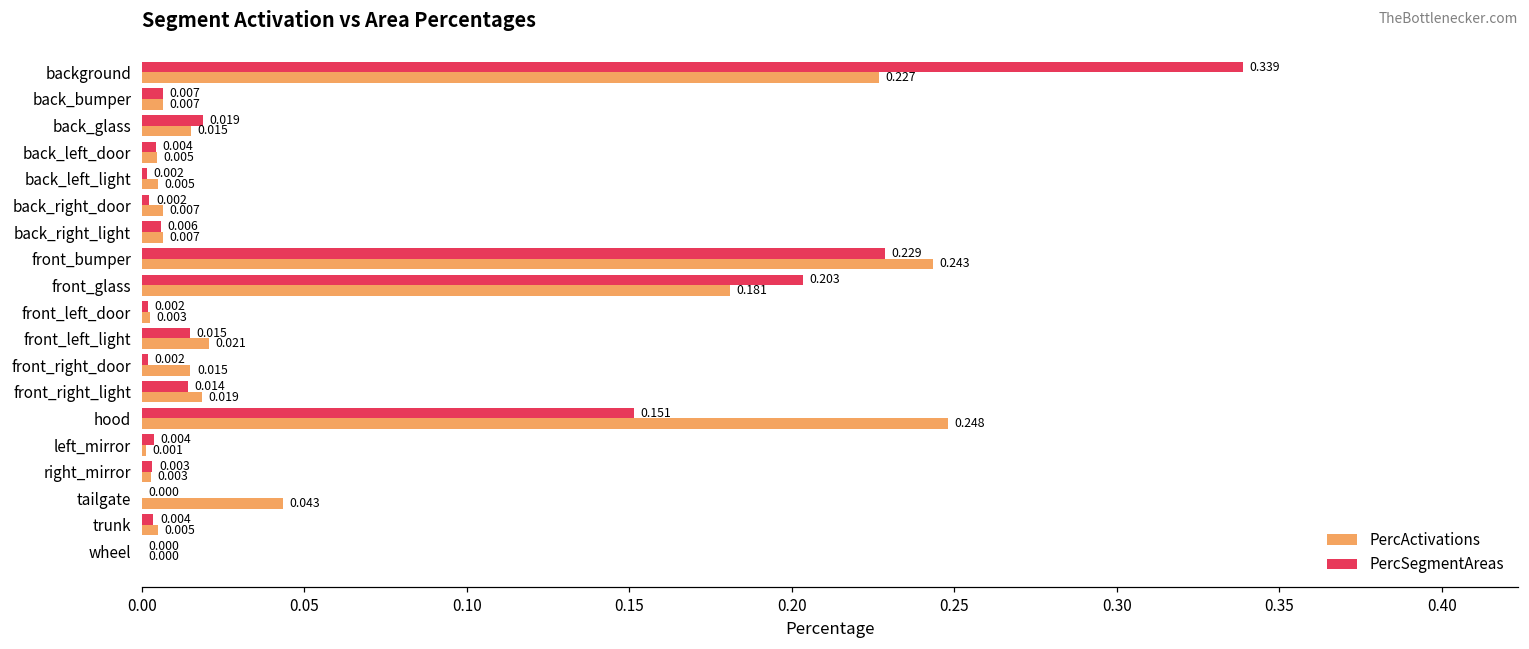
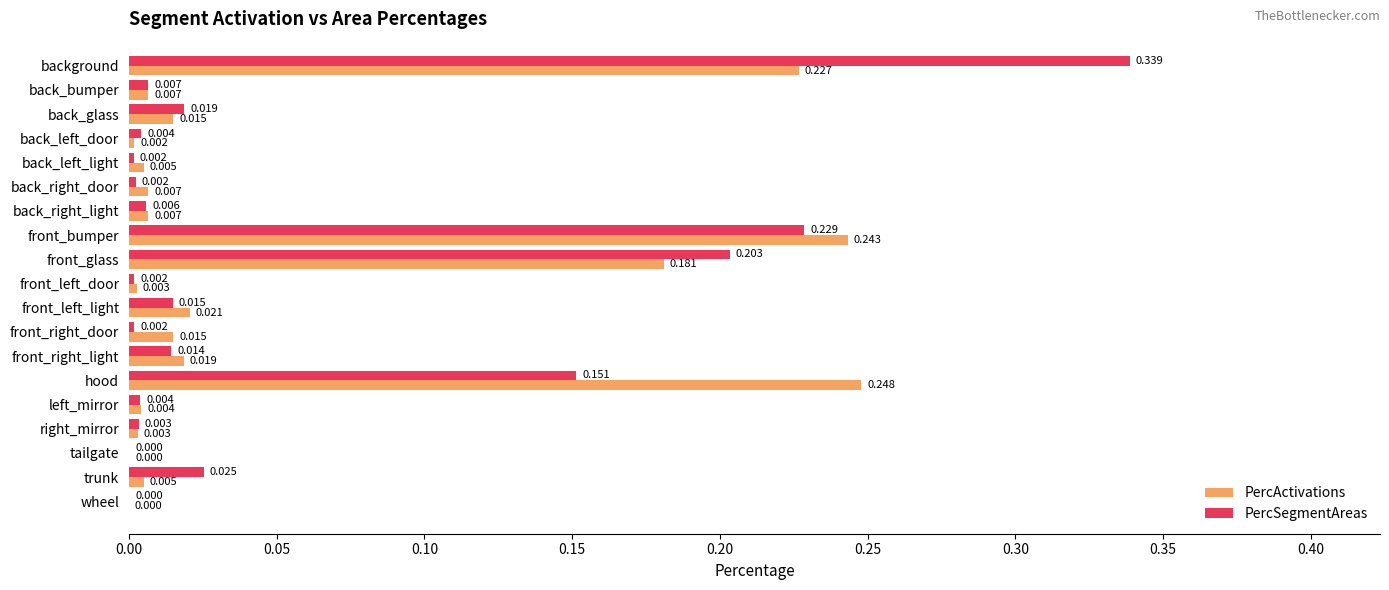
  {
    "PercActivations": {
      "background": 0.227,
      "back_bumper": 0.007,
      "back_glass": 0.015,
-     "back_left_door": 0.005,
+     "back_left_door": 0.002,
      "back_left_light": 0.005,
      "back_right_door": 0.007,
      "back_right_light": 0.007,
      "front_bumper": 0.243,
      "front_glass": 0.181,
      "front_left_door": 0.003,
      "front_left_light": 0.021,
      "front_right_door": 0.015,
      "front_right_light": 0.019,
      "hood": 0.248,
-     "left_mirror": 0.001,
+     "left_mirror": 0.004,
      "right_mirror": 0.003,
-     "tailgate": 0.043,
+     "tailgate": 0.000,
      "trunk": 0.005,
      "wheel": 0.000
    },
    "PercSegmentAreas": {
      "background": 0.339,
      "back_bumper": 0.007,
      "back_glass": 0.019,
      "back_left_door": 0.004,
      "back_left_light": 0.002,
      "back_right_door": 0.002,
      "back_right_light": 0.006,
      "front_bumper": 0.229,
      "front_glass": 0.203,
      "front_left_door": 0.002,
      "front_left_light": 0.015,
      "front_right_door": 0.002,
      "front_right_light": 0.014,
      "hood": 0.151,
      "left_mirror": 0.004,
      "right_mirror": 0.003,
      "tailgate": 0.000,
-     "trunk": 0.004,
+     "trunk": 0.025,
      "wheel": 0.000
    }
  }
